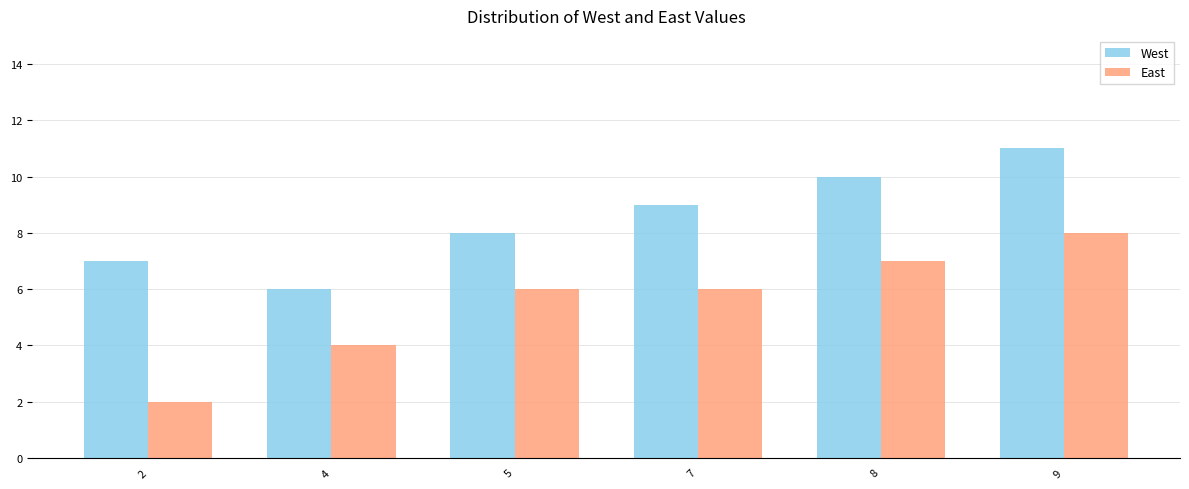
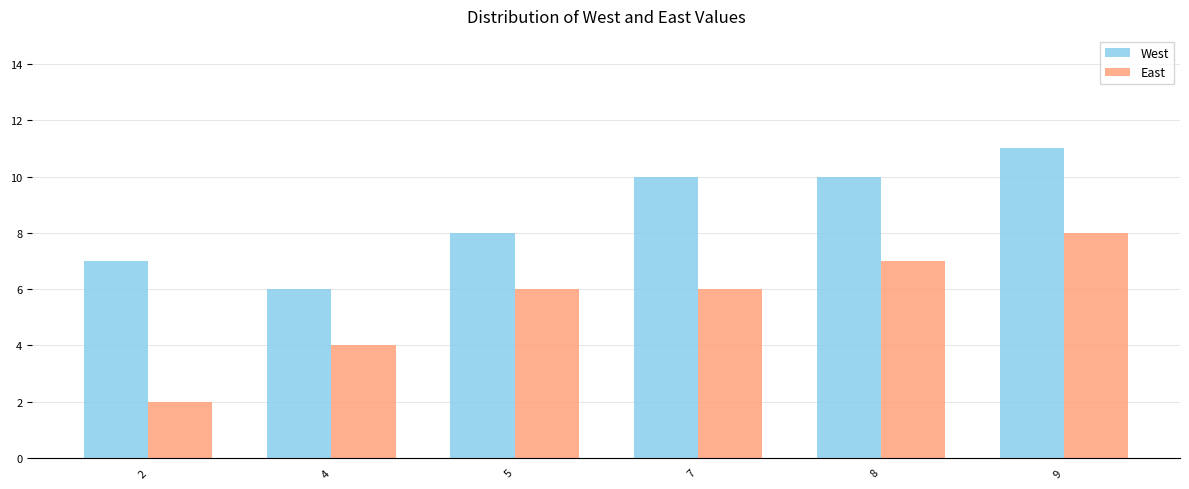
  {
    "West": {
      "2": 7,
      "4": 6,
      "5": 8,
-     "7": 9,
+     "7": 10,
      "8": 10,
      "9": 11
    },
    "East": {
      "2": 2,
      "4": 4,
      "5": 6,
      "7": 6,
      "8": 7,
      "9": 8
    }
  }
